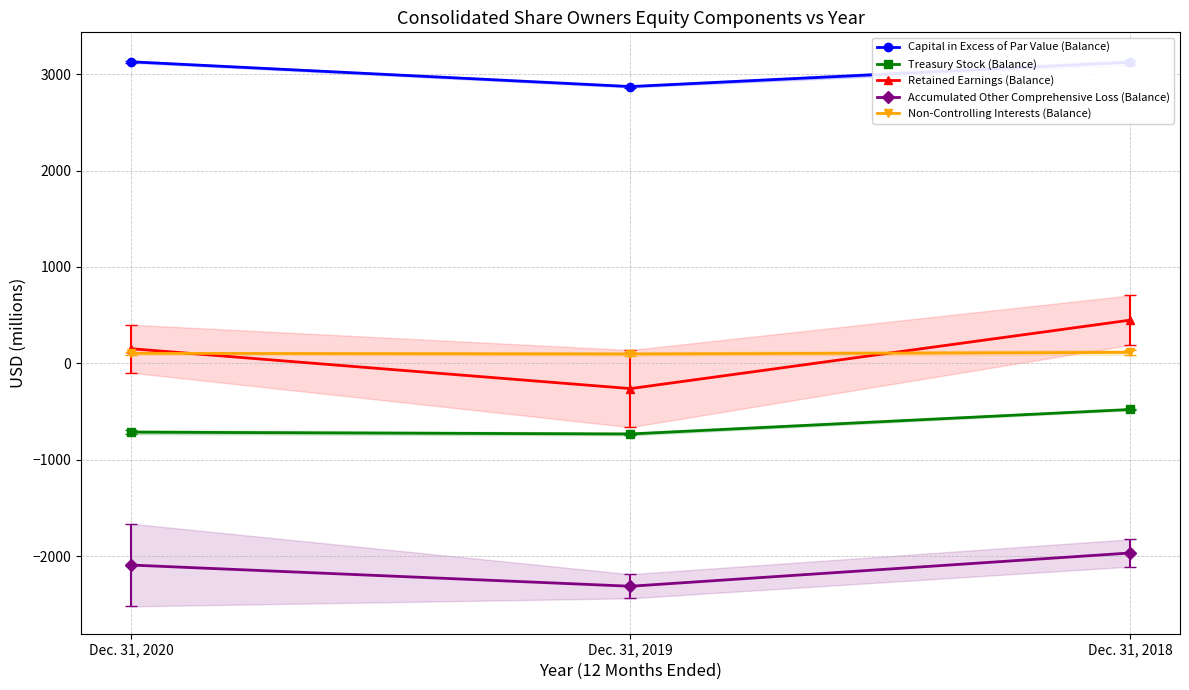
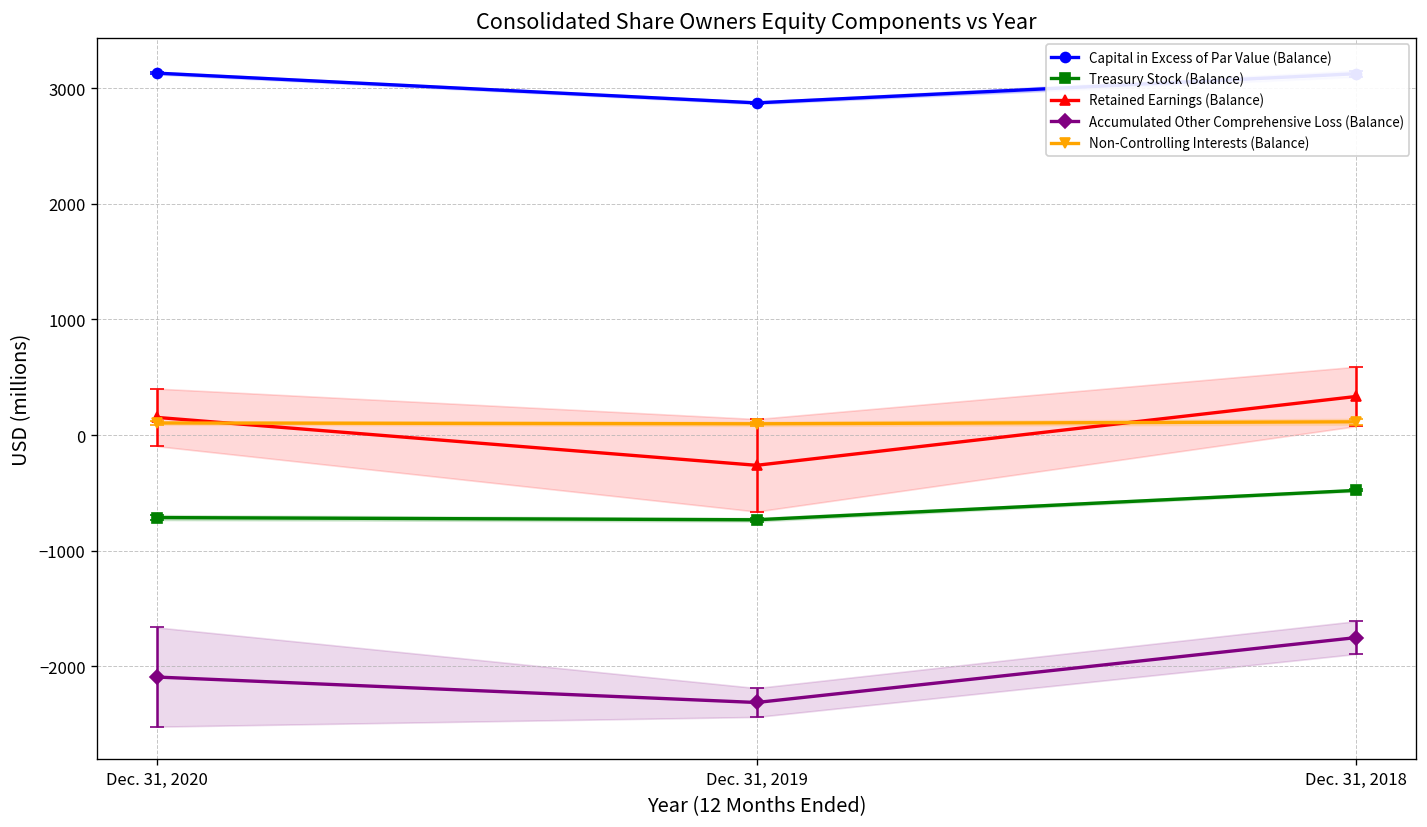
  {
    "Retained Earnings (Balance)": {
      "Dec. 31, 2020": 200,
      "Dec. 31, 2019": -300,
-     "Dec. 31, 2018": 400
+     "Dec. 31, 2018": 300
    },
    "Accumulated Other Comprehensive Loss (Balance)": {
      "Dec. 31, 2020": -2100,
      "Dec. 31, 2019": -2300,
-     "Dec. 31, 2018": -2000
+     "Dec. 31, 2018": -1800
    }
  }
